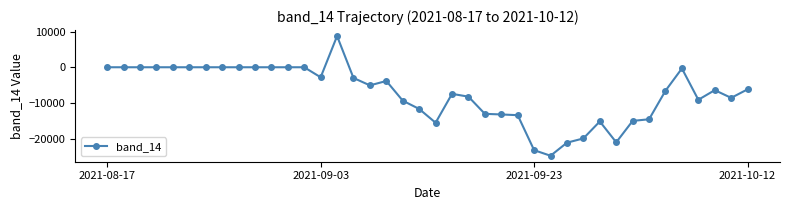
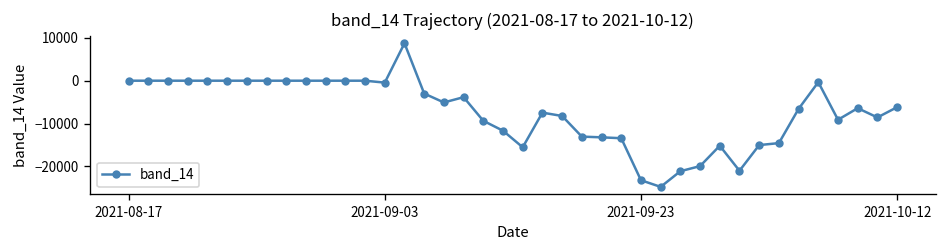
  {
    "2021-08-17": 0,
-   "2021-09-03": -3000,
+   "2021-09-03": 0,
    "2021-09-23": -23000,
    "2021-10-12": -6000
  }
